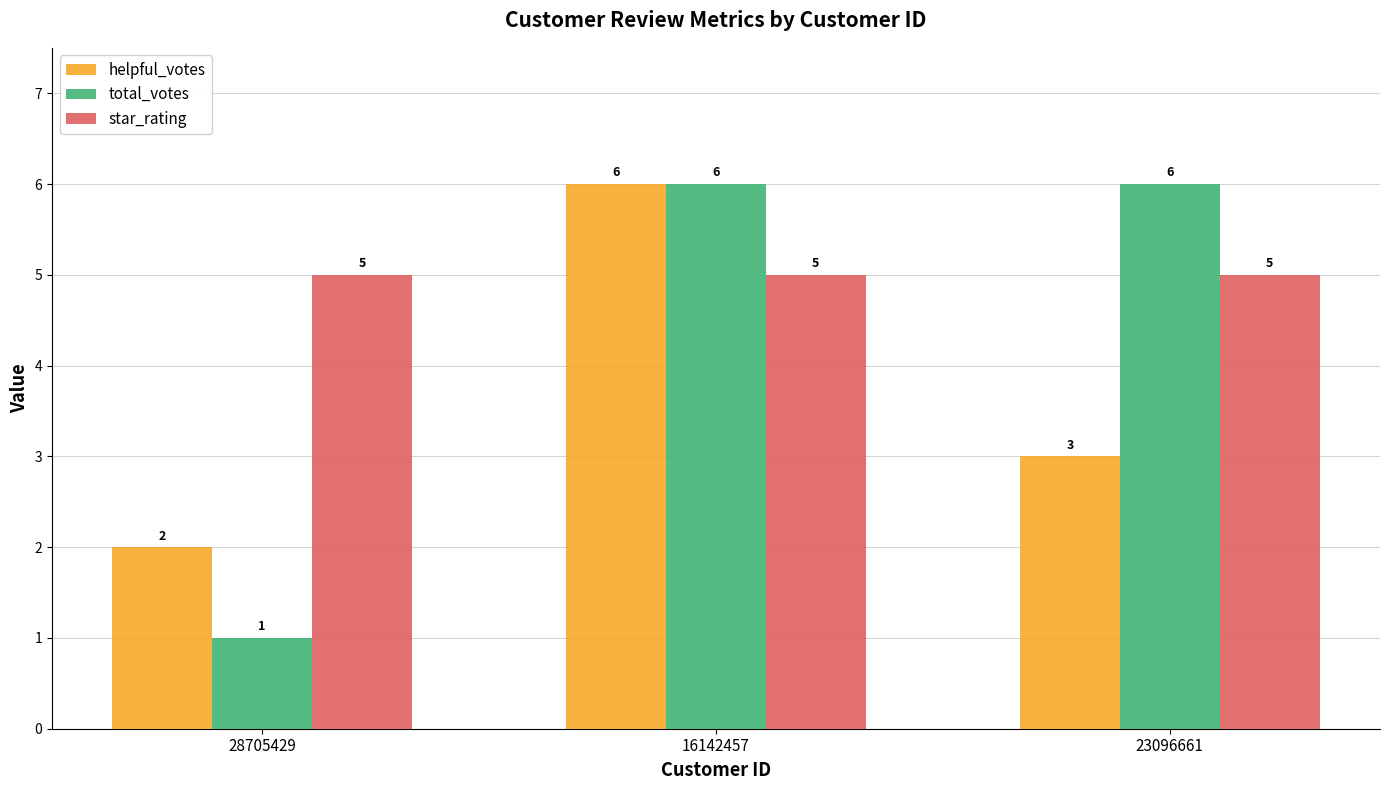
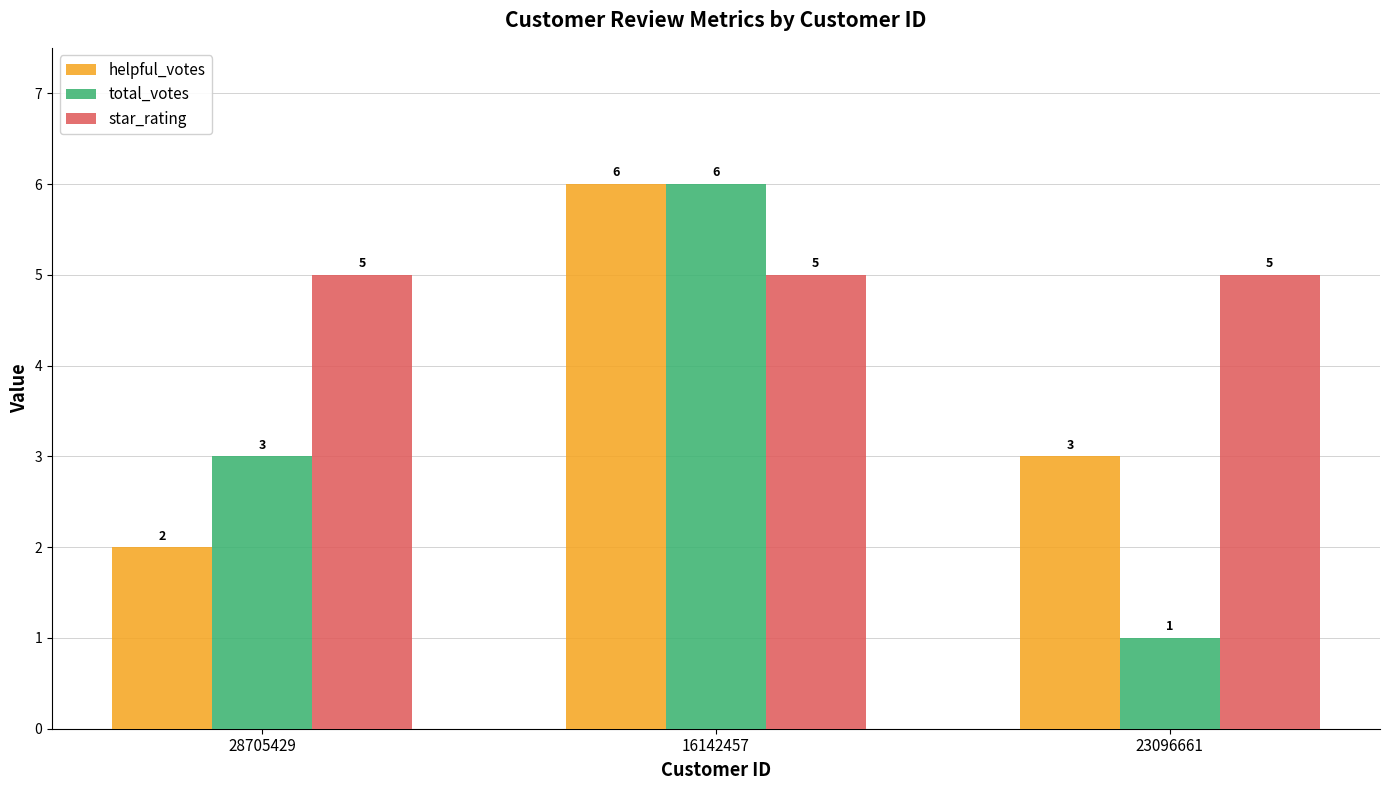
  {
    "helpful_votes": {
      "28705429": 2,
      "16142457": 6,
      "23096661": 3
    },
    "total_votes": {
-     "28705429": 1,
+     "28705429": 3,
      "16142457": 6,
-     "23096661": 6
+     "23096661": 1
    },
    "star_rating": {
      "28705429": 5,
      "16142457": 5,
      "23096661": 5
    }
  }
